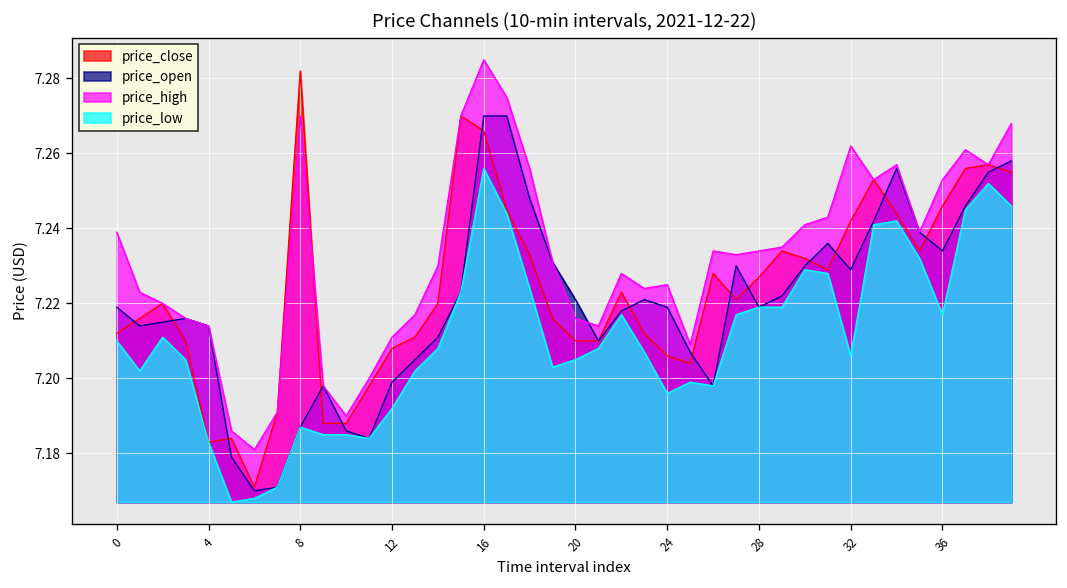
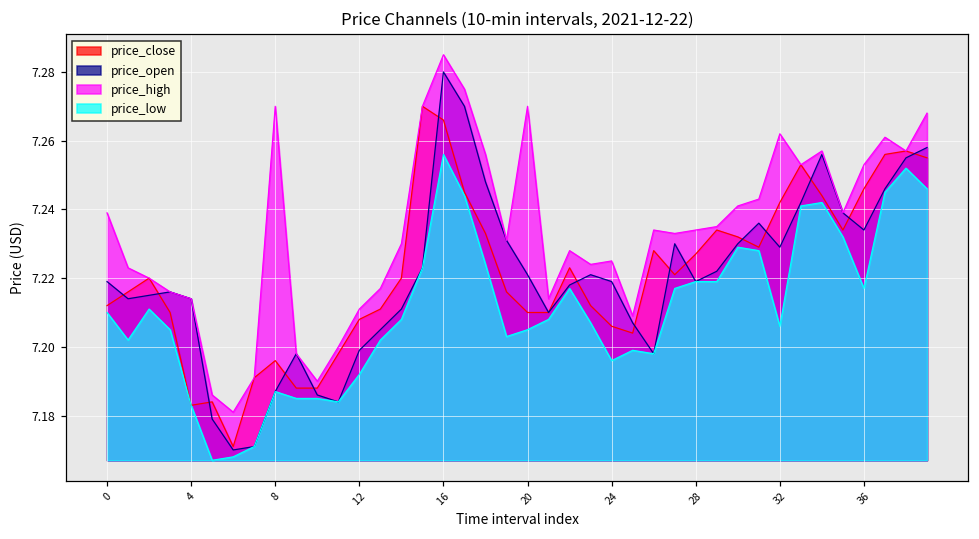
  {
    "price_close": {
      "0": 7.212,
-     "8": 7.282,
+     "8": 7.196,
      "12": 7.208,
      "16": 7.266,
      "20": 7.210,
      "24": 7.206,
      "28": 7.227,
      "32": 7.242,
      "36": 7.246
    },
    "price_open": {
      "0": 7.219,
      "12": 7.199,
-     "16": 7.27,
+     "16": 7.28,
      "20": 7.221,
      "24": 7.219,
      "32": 7.229,
      "36": 7.234
    },
    "price_high": {
      "0": 7.239,
      "8": 7.270,
      "12": 7.211,
      "16": 7.285,
-     "20": 7.216,
+     "20": 7.270,
      "24": 7.225,
      "28": 7.234,
      "32": 7.262,
      "36": 7.253
    },
    "price_low": {
      "0": 7.210,
      "12": 7.192,
      "16": 7.256,
      "20": 7.205,
      "24": 7.196,
      "32": 7.206,
      "36": 7.217
    }
  }
